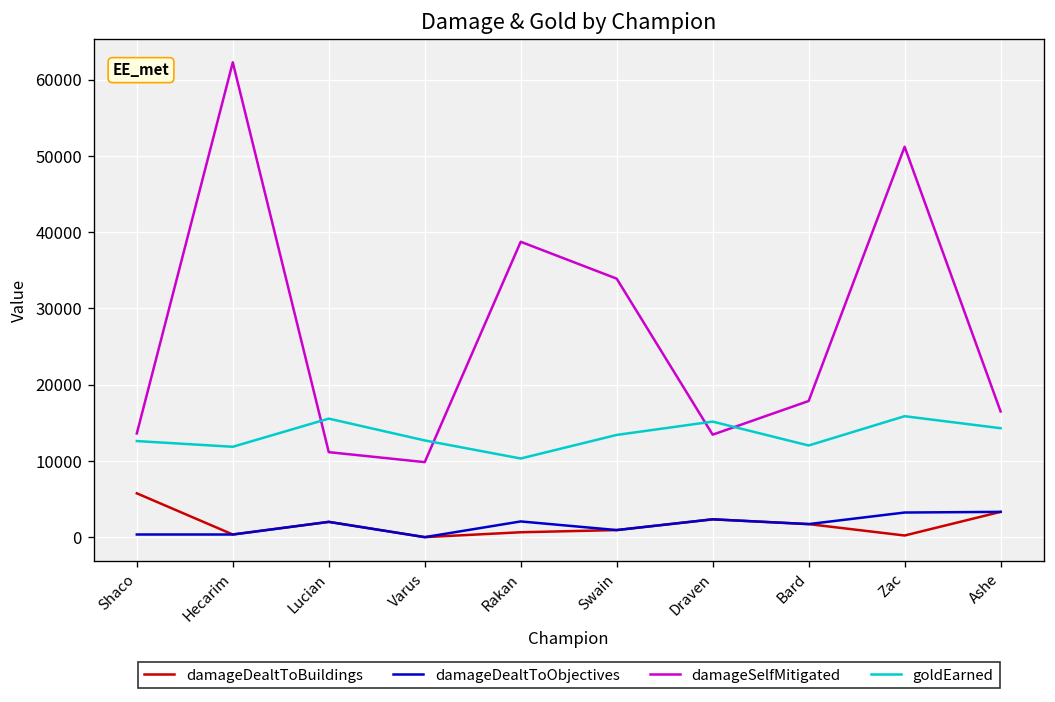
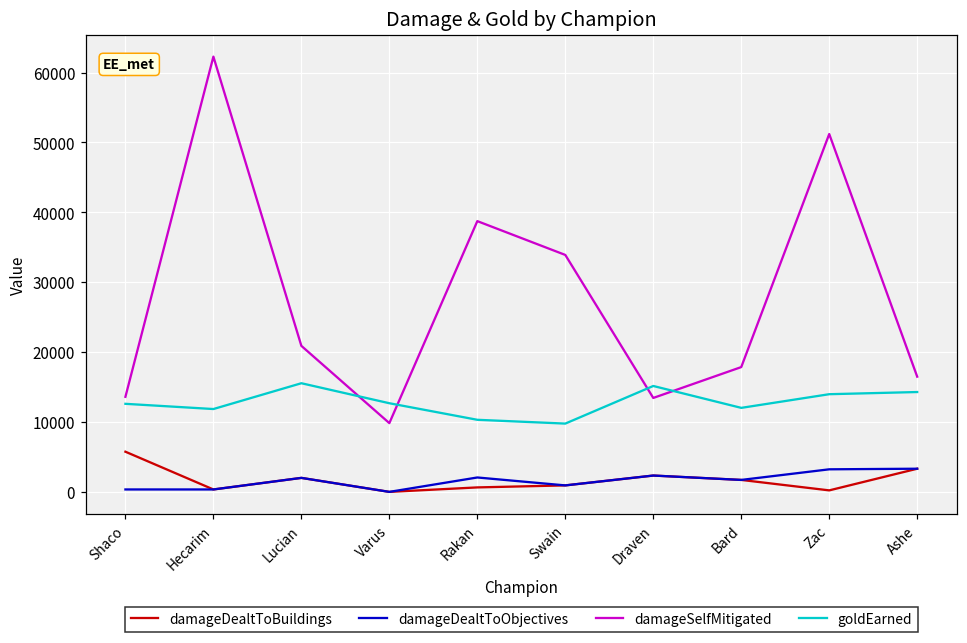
  {
    "damageDealtToBuildings": {
      "Shaco": 6000,
      "Rakan": 1000,
      "Zac": 0
    },
    "damageDealtToObjectives": {
      "Shaco": 0,
      "Rakan": 2000,
      "Zac": 3000
    },
    "damageSelfMitigated": {
      "Shaco": 14000,
      "Hecarim": 62000,
-     "Lucian": 11000,
+     "Lucian": 21000,
      "Varus": 10000,
      "Rakan": 39000,
      "Swain": 34000,
      "Draven": 13000,
      "Bard": 18000,
      "Zac": 51000,
      "Ashe": 16000
    },
    "goldEarned": {
      "Shaco": 13000,
      "Hecarim": 12000,
      "Lucian": 16000,
      "Varus": 13000,
      "Rakan": 10000,
-     "Swain": 13000,
+     "Swain": 10000,
      "Draven": 15000,
      "Bard": 12000,
-     "Zac": 16000,
+     "Zac": 14000,
      "Ashe": 14000
    }
  }
